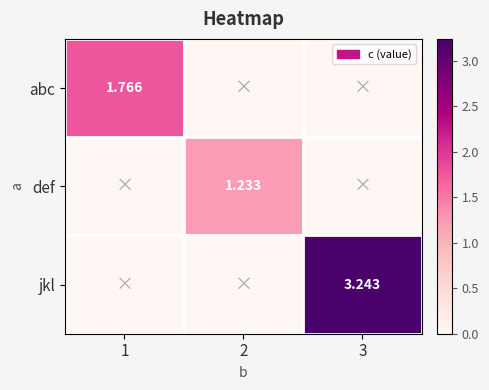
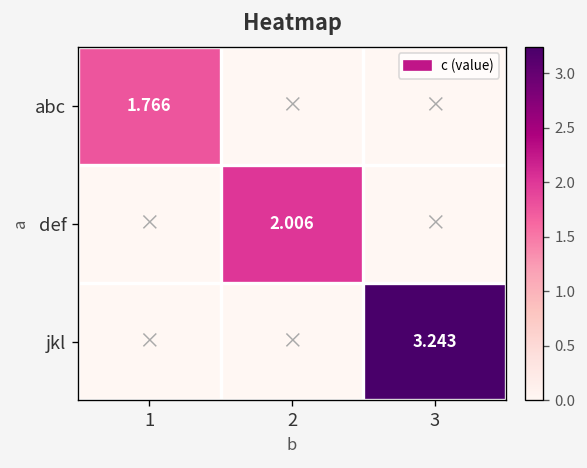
  {
    "abc": {
      "1": 1.766
    },
    "def": {
-     "2": 1.233
+     "2": 2.006
    },
    "jkl": {
      "3": 3.243
    }
  }
